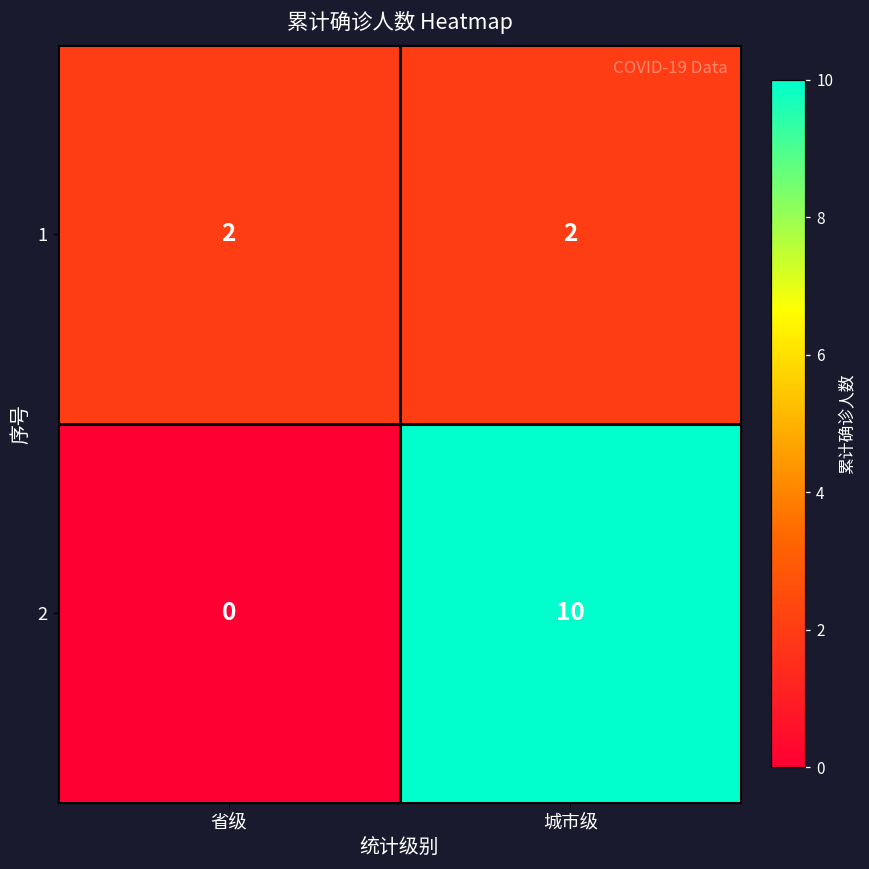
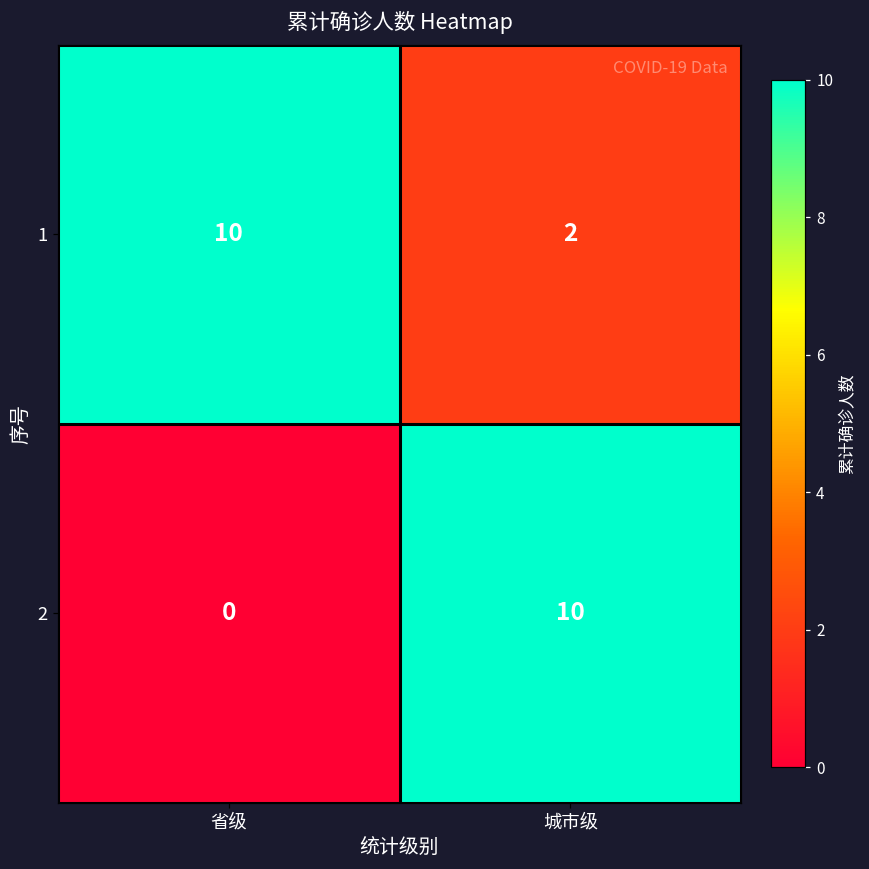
  {
    "1": {
-     "省级": 2
+     "省级": 10
    },
    "2": {
      "省级": 0,
      "城市级": 10
    }
  }
